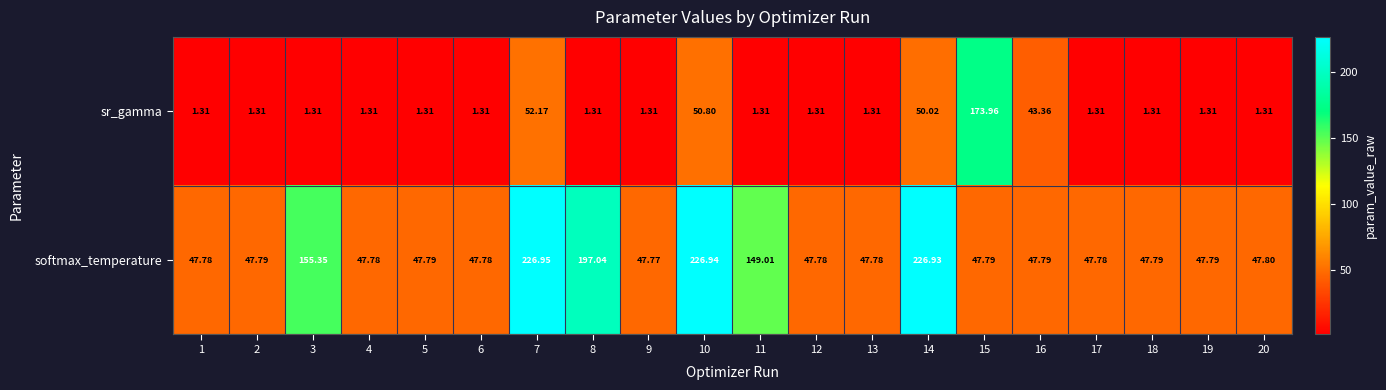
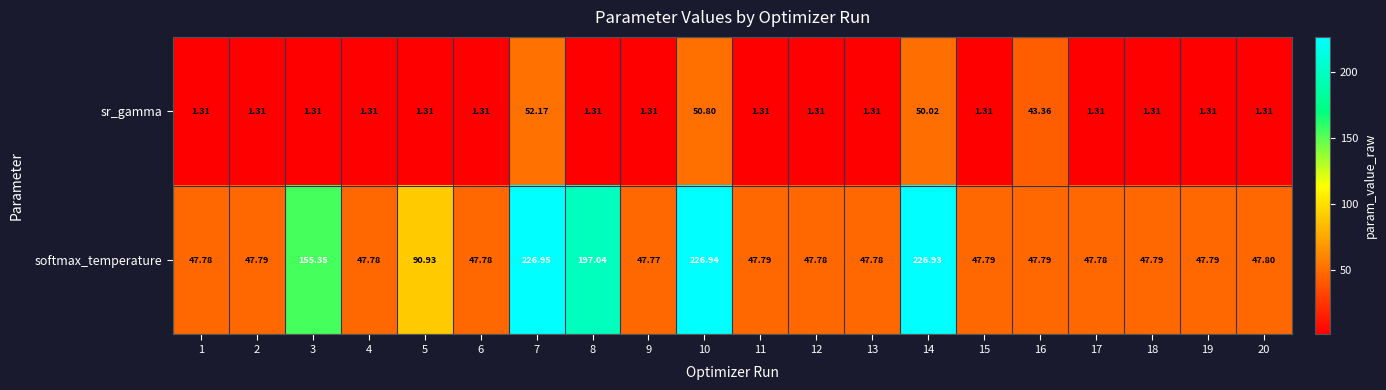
  {
    "sr_gamma": {
      "1": 1.31,
      "2": 1.31,
      "3": 1.31,
      "4": 1.31,
      "5": 1.31,
      "6": 1.31,
      "7": 52.17,
      "8": 1.31,
      "9": 1.31,
      "10": 50.80,
      "11": 1.31,
      "12": 1.31,
      "13": 1.31,
      "14": 50.02,
-     "15": 173.96,
+     "15": 1.31,
      "16": 43.36,
      "17": 1.31,
      "18": 1.31,
      "19": 1.31,
      "20": 1.31
    },
    "softmax_temperature": {
      "1": 47.78,
      "2": 47.79,
      "3": 155.35,
      "4": 47.78,
-     "5": 47.79,
+     "5": 90.93,
      "6": 47.78,
      "7": 226.95,
      "8": 197.04,
      "9": 47.77,
      "10": 226.94,
-     "11": 149.01,
+     "11": 47.79,
      "12": 47.78,
      "13": 47.78,
      "14": 226.93,
      "15": 47.79,
      "16": 47.79,
      "17": 47.78,
      "18": 47.79,
      "19": 47.79,
      "20": 47.80
    }
  }
